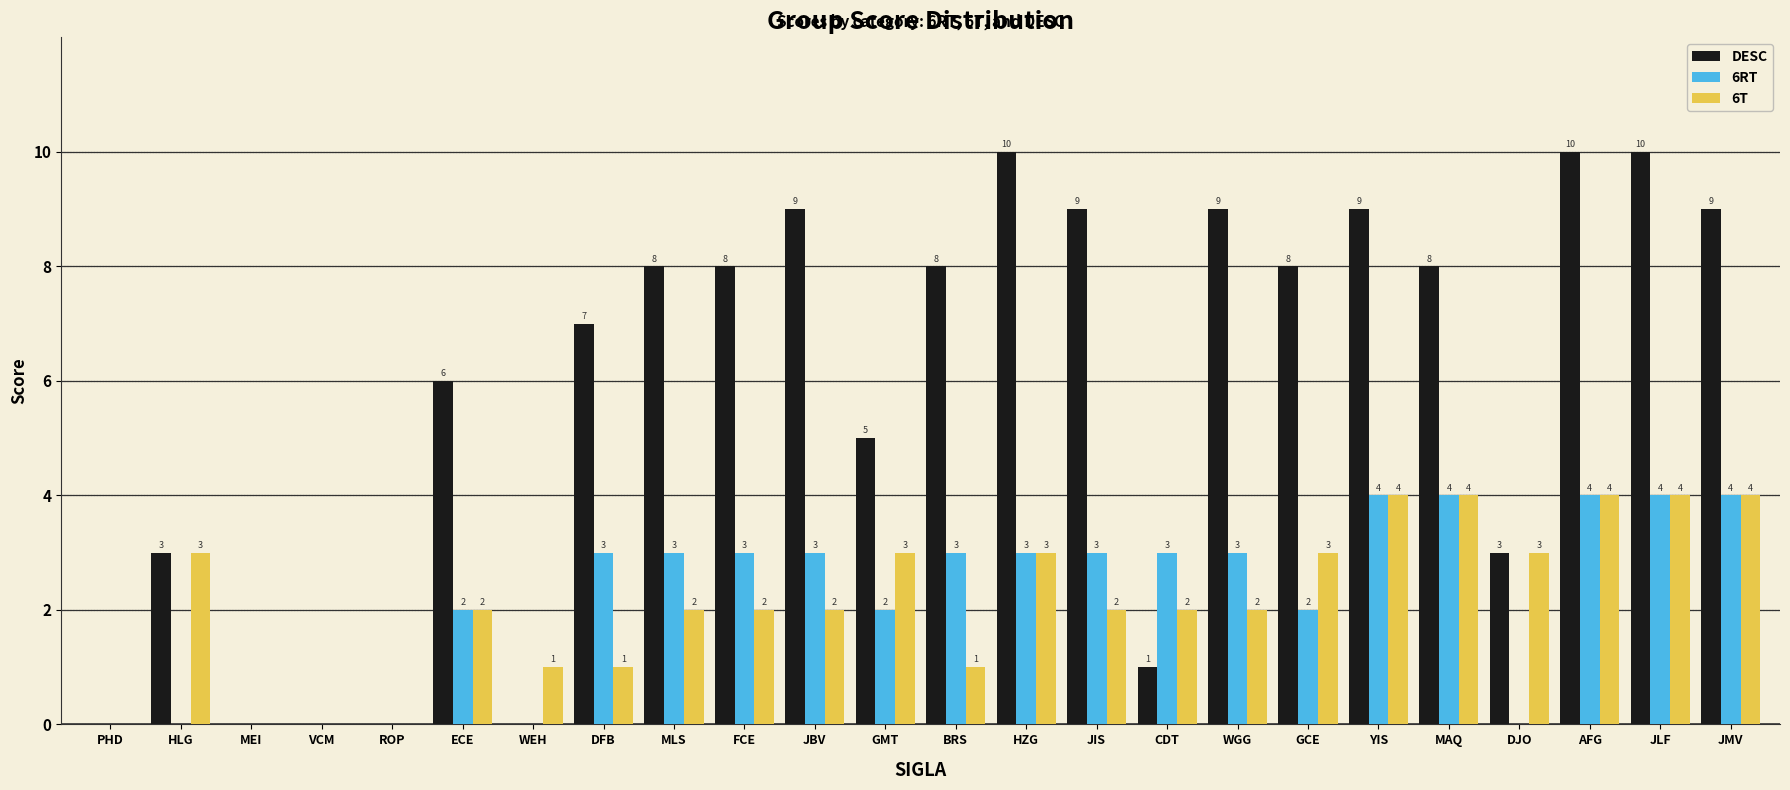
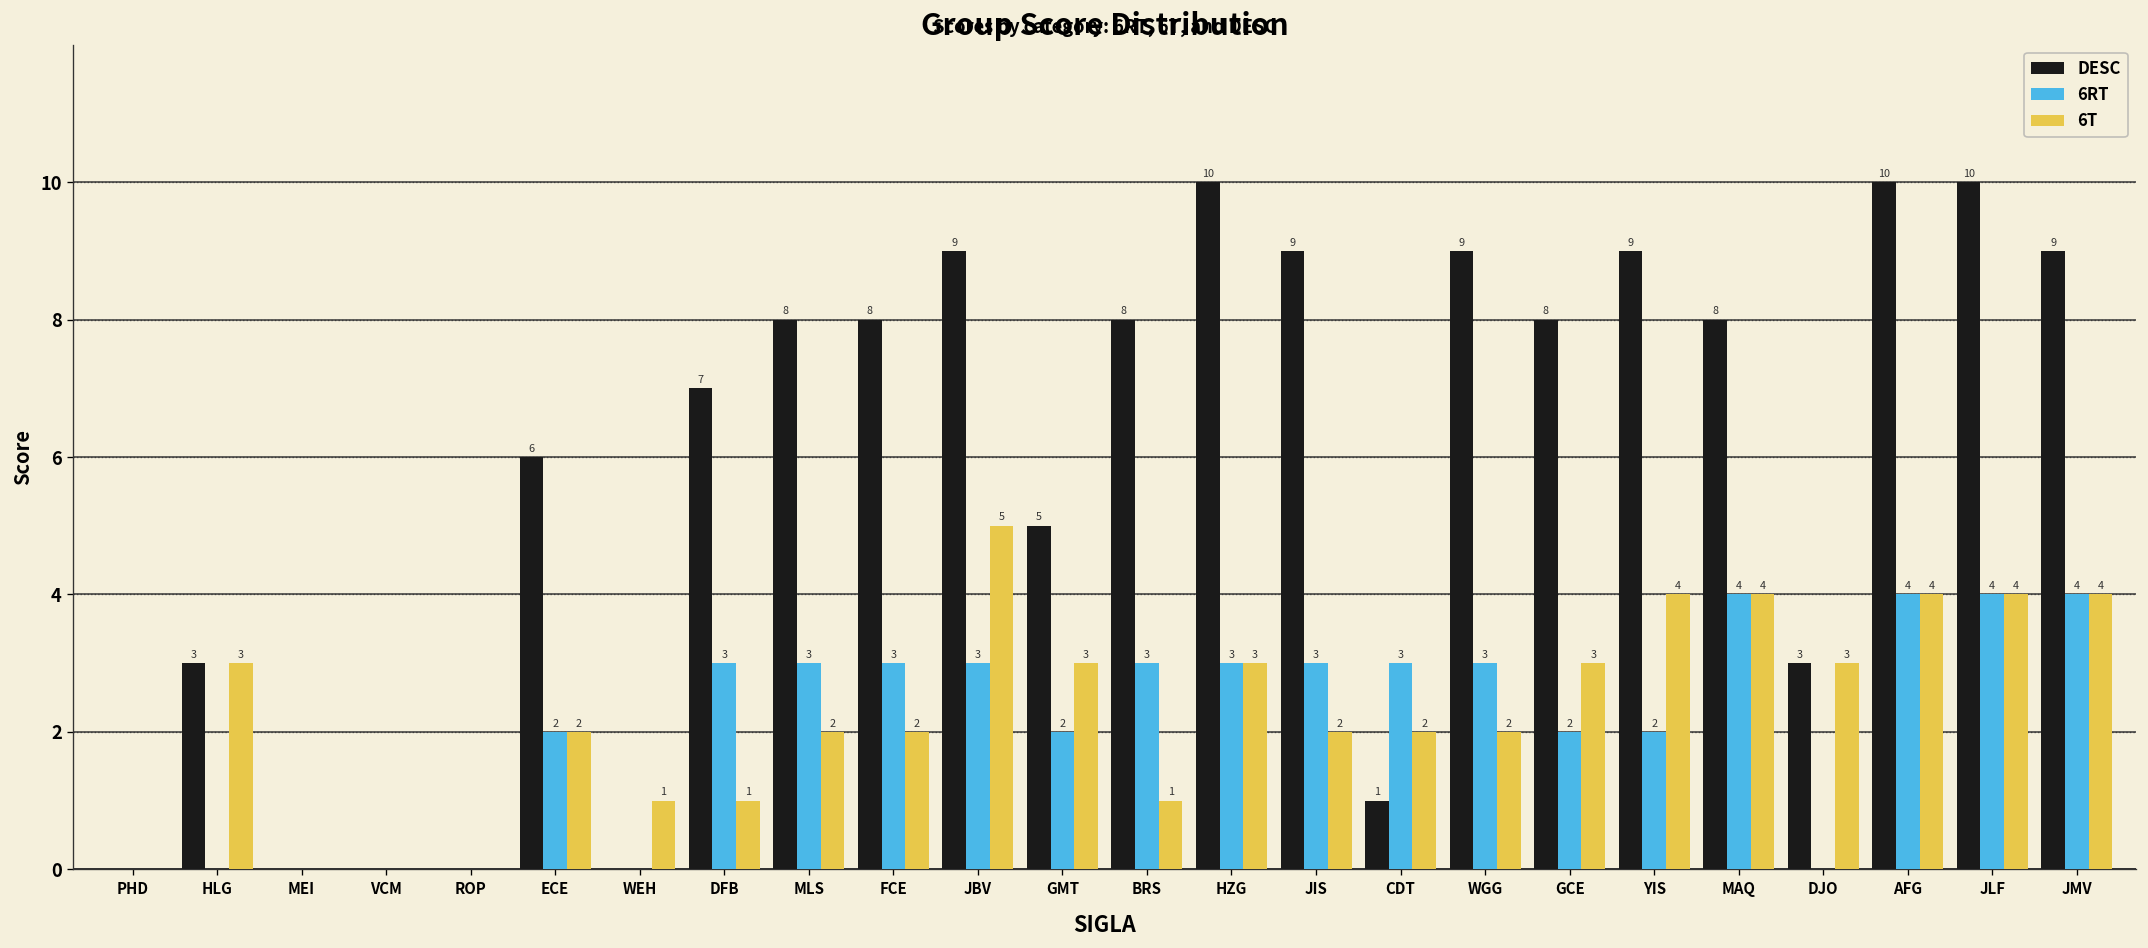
  {
    "DESC": {
      "HLG": 3,
      "ECE": 6,
      "DFB": 7,
      "MLS": 8,
      "FCE": 8,
      "JBV": 9,
      "GMT": 5,
      "BRS": 8,
      "HZG": 10,
      "JIS": 9,
      "CDT": 1,
      "WGG": 9,
      "GCE": 8,
      "YIS": 9,
      "MAQ": 8,
      "DJO": 3,
      "AFG": 10,
      "JLF": 10,
      "JMV": 9
    },
    "6RT": {
      "ECE": 2,
      "DFB": 3,
      "MLS": 3,
      "FCE": 3,
      "JBV": 3,
      "GMT": 2,
      "BRS": 3,
      "HZG": 3,
      "JIS": 3,
      "CDT": 3,
      "WGG": 3,
      "GCE": 2,
-     "YIS": 4,
+     "YIS": 2,
      "MAQ": 4,
      "AFG": 4,
      "JLF": 4,
      "JMV": 4
    },
    "6T": {
      "HLG": 3,
      "ECE": 2,
      "WEH": 1,
      "DFB": 1,
      "MLS": 2,
      "FCE": 2,
-     "JBV": 2,
+     "JBV": 5,
      "GMT": 3,
      "BRS": 1,
      "HZG": 3,
      "JIS": 2,
      "CDT": 2,
      "WGG": 2,
      "GCE": 3,
      "YIS": 4,
      "MAQ": 4,
      "DJO": 3,
      "AFG": 4,
      "JLF": 4,
      "JMV": 4
    }
  }
